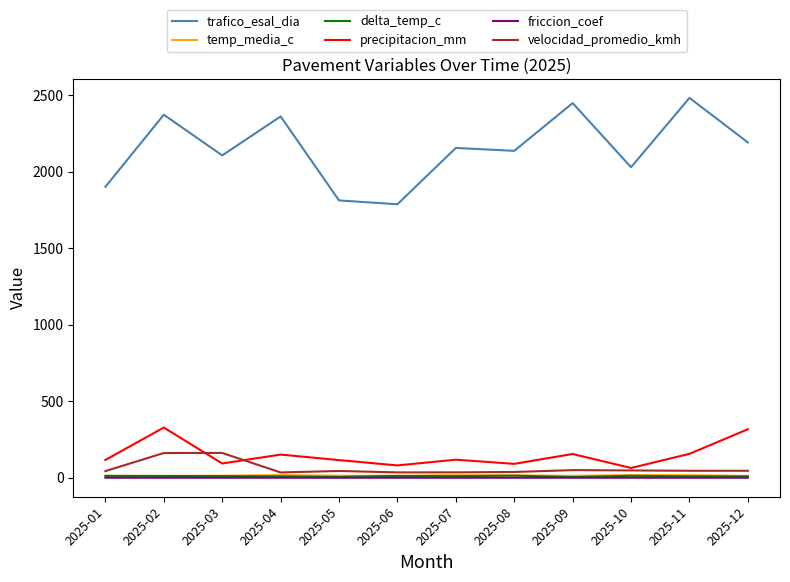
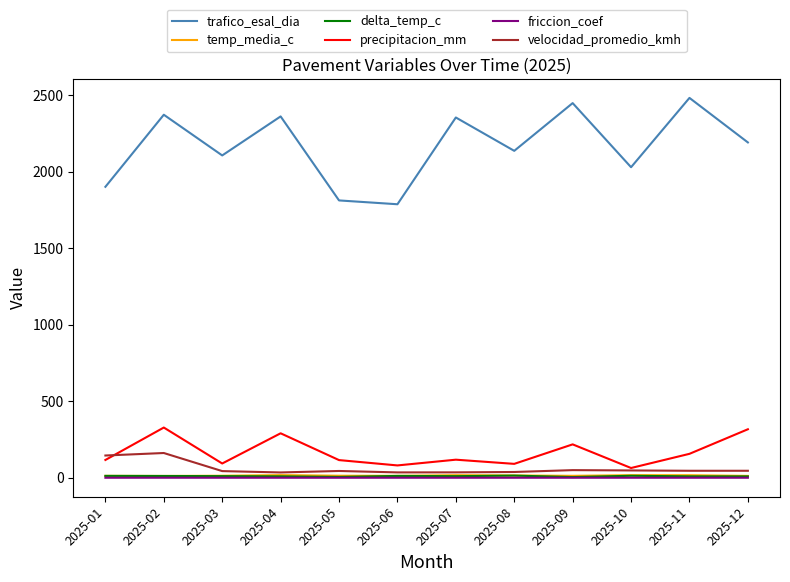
  {
    "trafico_esal_dia": {
      "2025-01": 1900,
      "2025-02": 2370,
      "2025-03": 2110,
      "2025-04": 2360,
      "2025-05": 1810,
      "2025-06": 1790,
-     "2025-07": 2160,
+     "2025-07": 2360,
      "2025-08": 2140,
      "2025-09": 2450,
      "2025-10": 2030,
      "2025-11": 2480,
      "2025-12": 2190
    },
    "precipitacion_mm": {
      "2025-01": 120,
      "2025-02": 330,
      "2025-03": 90,
-     "2025-04": 150,
+     "2025-04": 290,
      "2025-05": 120,
      "2025-06": 80,
      "2025-07": 120,
      "2025-08": 90,
-     "2025-09": 160,
+     "2025-09": 220,
      "2025-11": 160,
      "2025-12": 320
    },
    "velocidad_promedio_kmh": {
-     "2025-01": 40,
+     "2025-01": 150,
      "2025-02": 160,
-     "2025-03": 160,
+     "2025-03": 40,
      "2025-04": 40,
      "2025-05": 40,
      "2025-06": 40,
      "2025-07": 40,
      "2025-08": 40,
      "2025-09": 50,
      "2025-11": 50,
      "2025-12": 50
    }
  }
